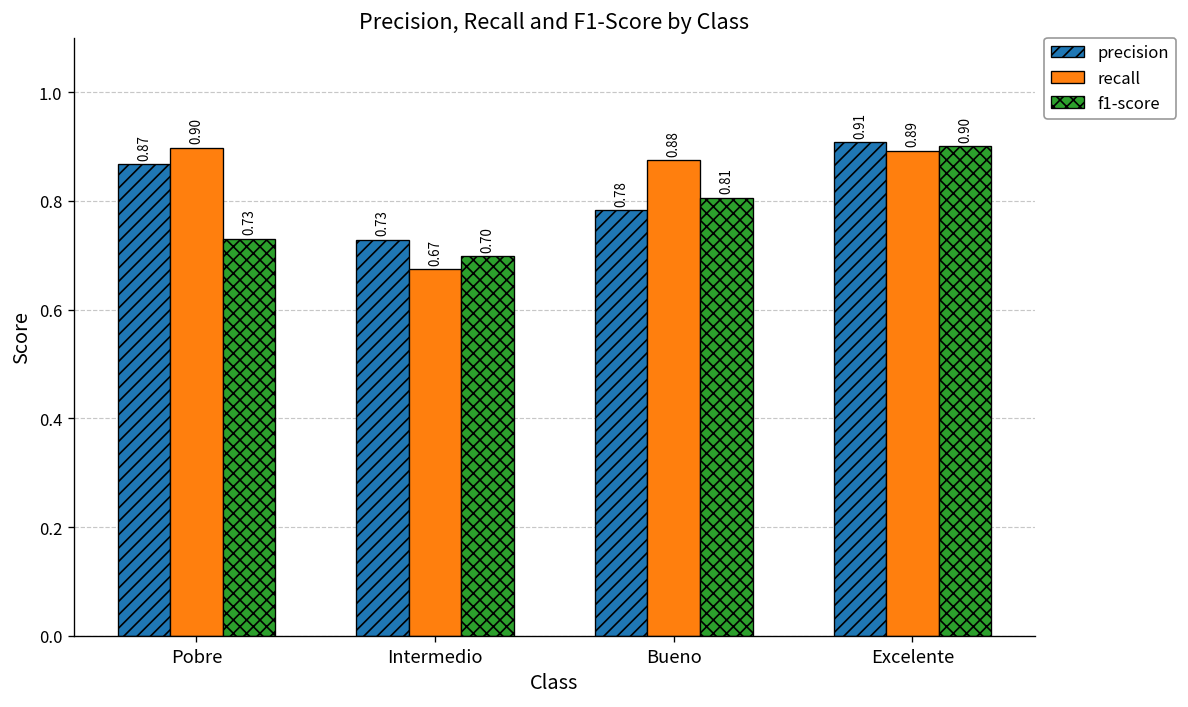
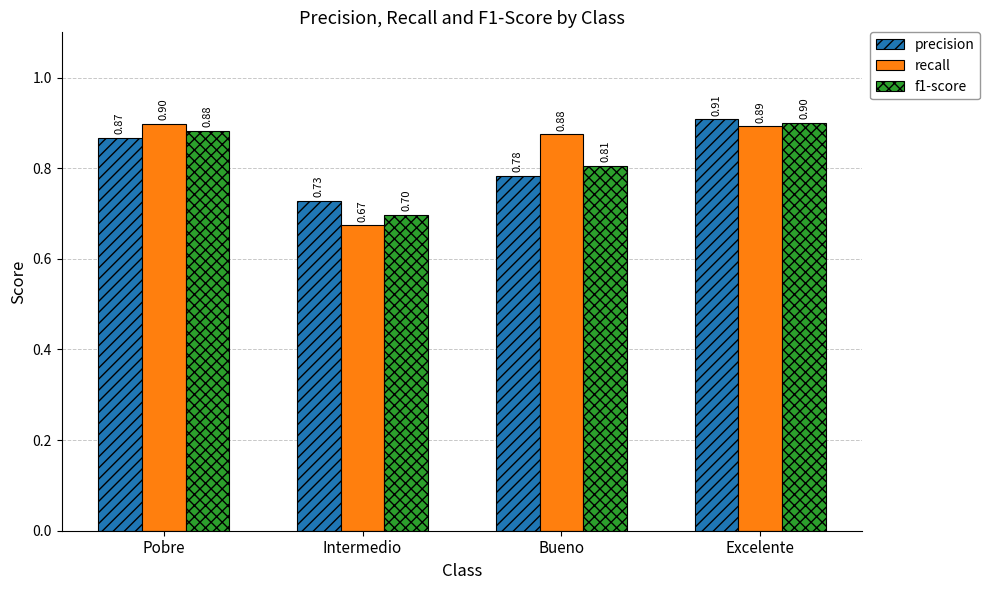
  {
    "precision": {
      "Pobre": 0.87,
      "Intermedio": 0.73,
      "Bueno": 0.78,
      "Excelente": 0.91
    },
    "recall": {
      "Pobre": 0.90,
      "Intermedio": 0.67,
      "Bueno": 0.88,
      "Excelente": 0.89
    },
    "f1-score": {
-     "Pobre": 0.73,
+     "Pobre": 0.88,
      "Intermedio": 0.70,
      "Bueno": 0.81,
      "Excelente": 0.90
    }
  }
